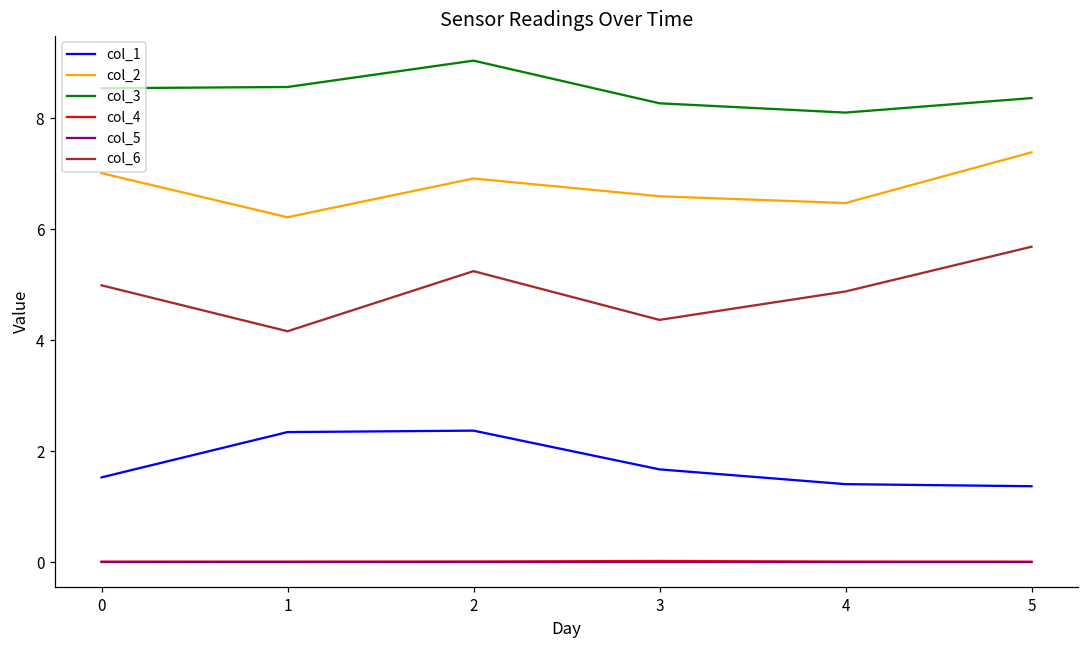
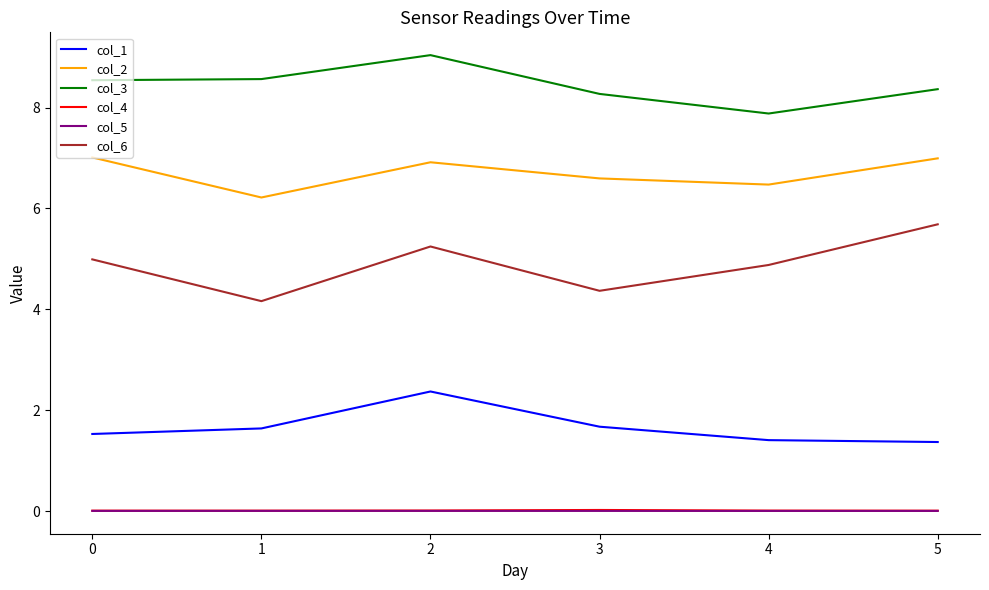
  {
    "col_1": {
      "0": 1.5,
-     "1": 2.3,
+     "1": 1.6,
      "2": 2.4,
      "3": 1.7,
      "4": 1.4,
      "5": 1.4
    },
    "col_2": {
      "1": 6.2,
      "2": 6.9,
      "3": 6.6,
      "4": 6.5,
-     "5": 7.4
+     "5": 7.0
    },
    "col_3": {
      "1": 8.6,
      "2": 9.0,
      "3": 8.3,
-     "4": 8.1,
+     "4": 7.9,
      "5": 8.4
    },
    "col_6": {
      "0": 5.0,
      "1": 4.2,
      "2": 5.2,
      "3": 4.4,
      "4": 4.9,
      "5": 5.7
    }
  }
